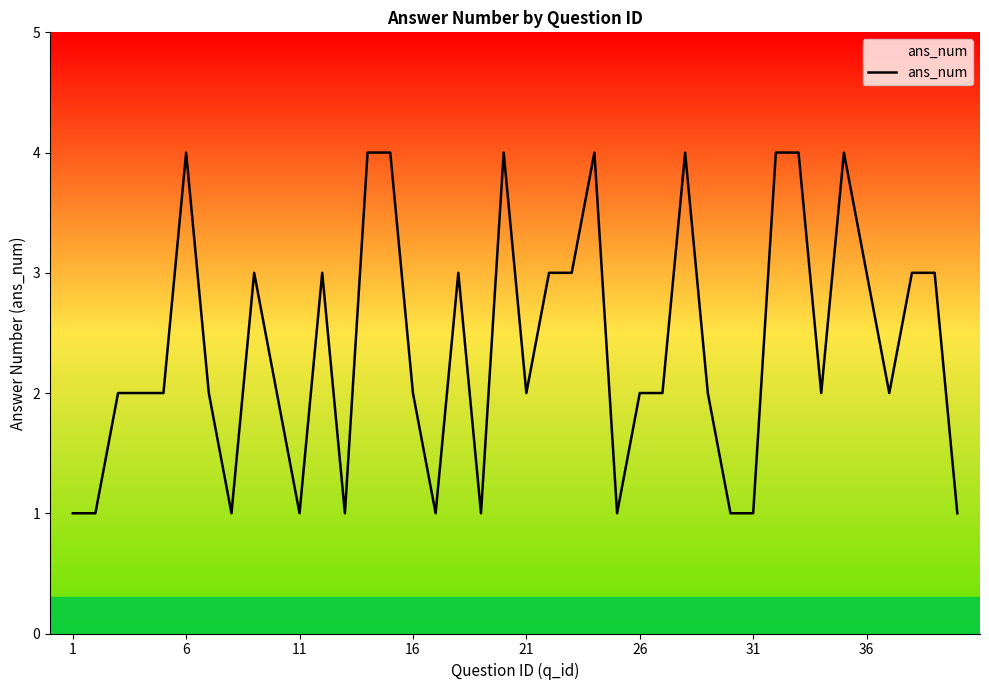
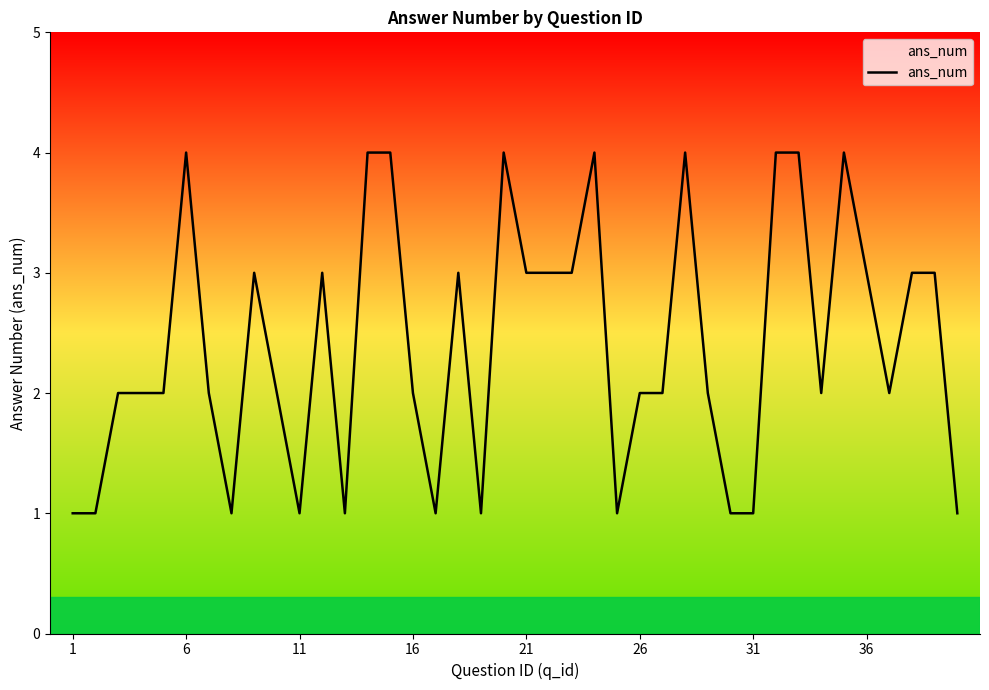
  {
    "1": 1,
    "6": 4,
    "11": 1,
    "16": 2,
-   "21": 2,
+   "21": 3,
    "26": 2,
    "31": 1,
    "36": 3
  }
